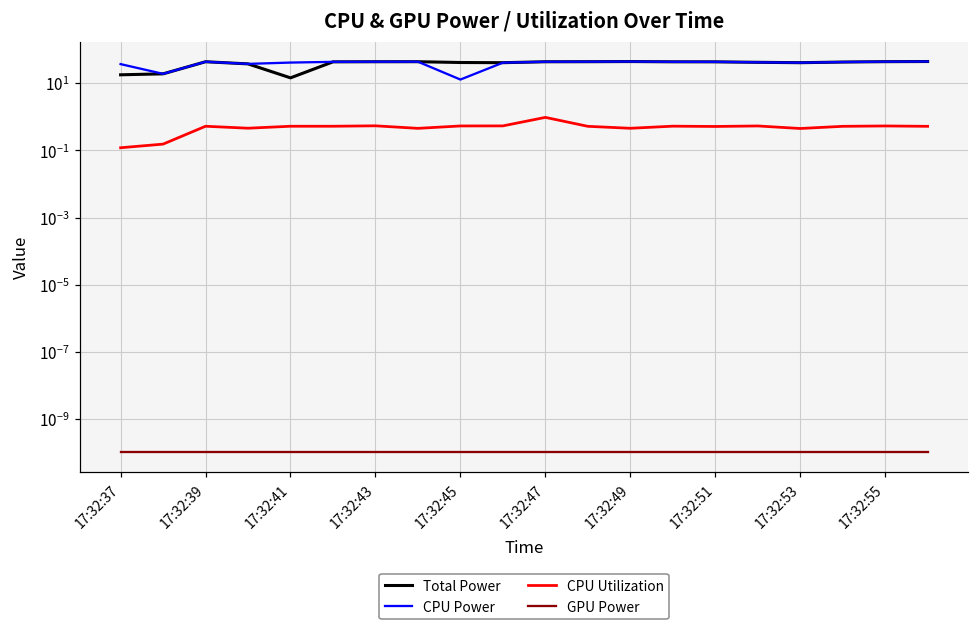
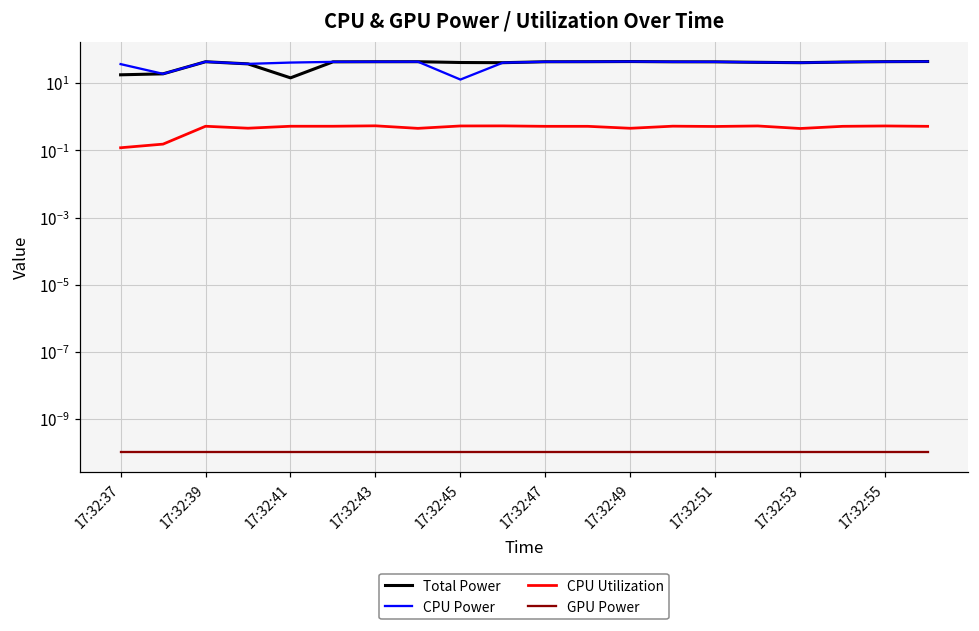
  {
    "Total Power": {
      "17:32:37": 20,
      "17:32:41": 10,
      "17:32:45": 40
    },
    "CPU Power": {
      "17:32:37": 40,
      "17:32:41": 40,
      "17:32:45": 13
    },
    "CPU Utilization": {
      "17:32:37": 0.1,
      "17:32:39": 0.5,
      "17:32:41": 0.5,
      "17:32:43": 0.5,
      "17:32:45": 0.5,
-     "17:32:47": 1.0,
+     "17:32:47": 0.5,
      "17:32:49": 0.5,
      "17:32:51": 0.5,
      "17:32:53": 0.4,
      "17:32:55": 0.5
    },
    "GPU Power": {
      "17:32:37": 0.00000000010,
      "17:32:39": 0.00000000010,
      "17:32:41": 0.00000000010,
      "17:32:43": 0.00000000010,
      "17:32:45": 0.00000000010,
      "17:32:47": 0.00000000010,
      "17:32:49": 0.00000000010,
      "17:32:51": 0.00000000010,
      "17:32:53": 0.00000000010,
      "17:32:55": 0.00000000010
    }
  }
